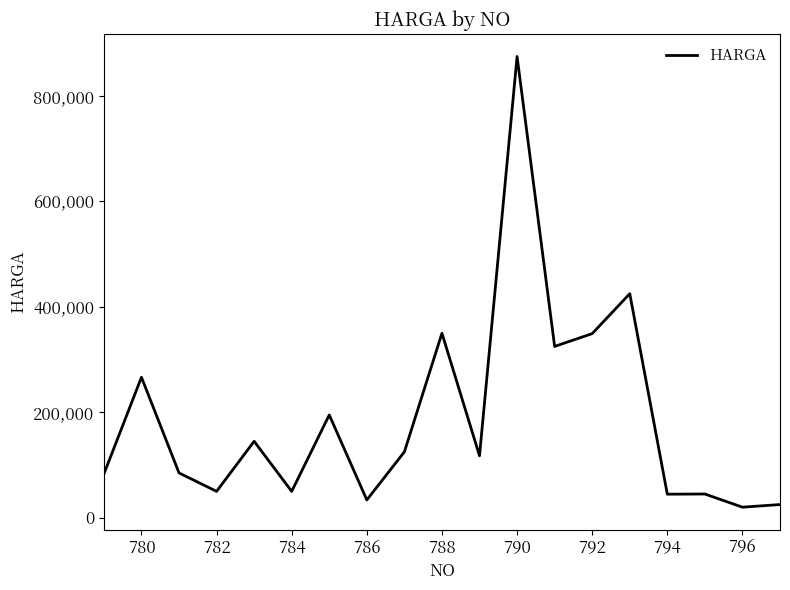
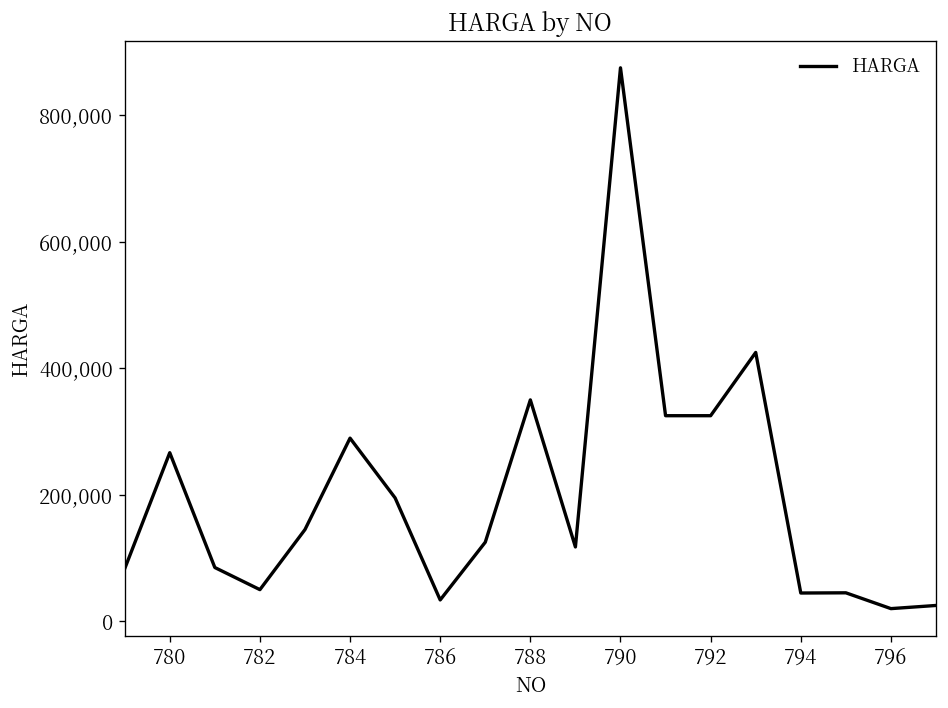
  {
    "780": "270,000",
    "782": "50,000",
-   "784": "50,000",
+   "784": "290,000",
    "786": "30,000",
    "788": "350,000",
    "790": "880,000",
-   "792": "350,000",
+   "792": "330,000",
    "794": "40,000",
    "796": "20,000"
  }
